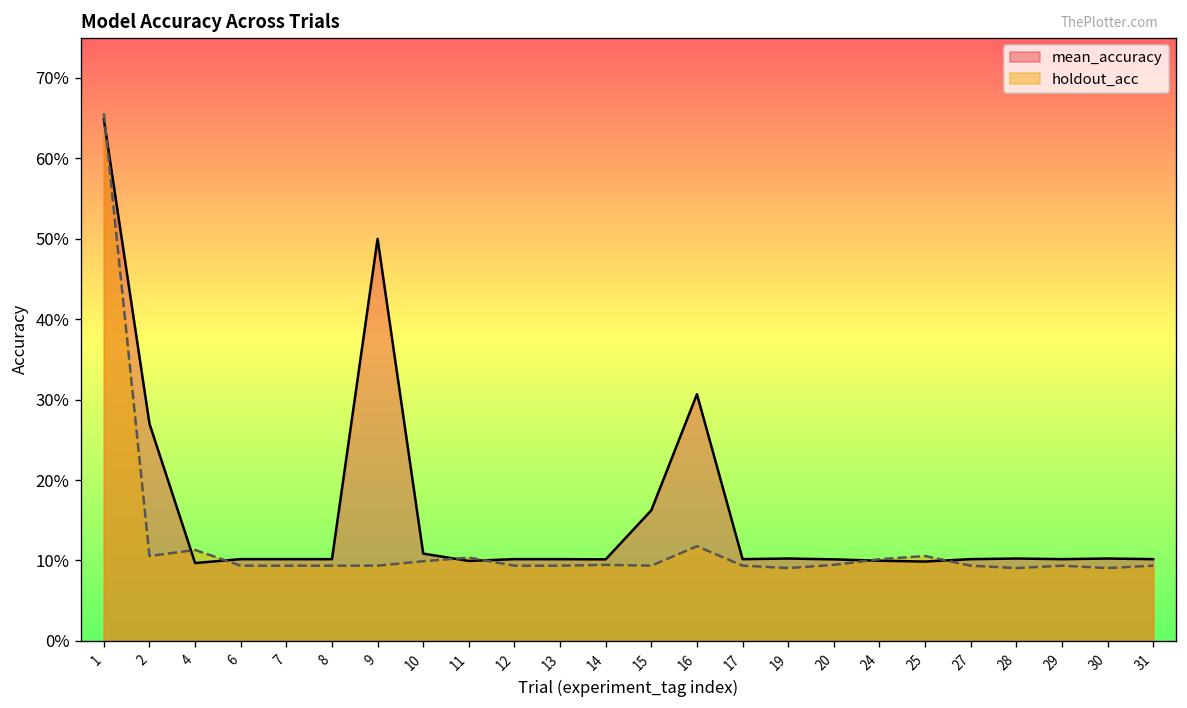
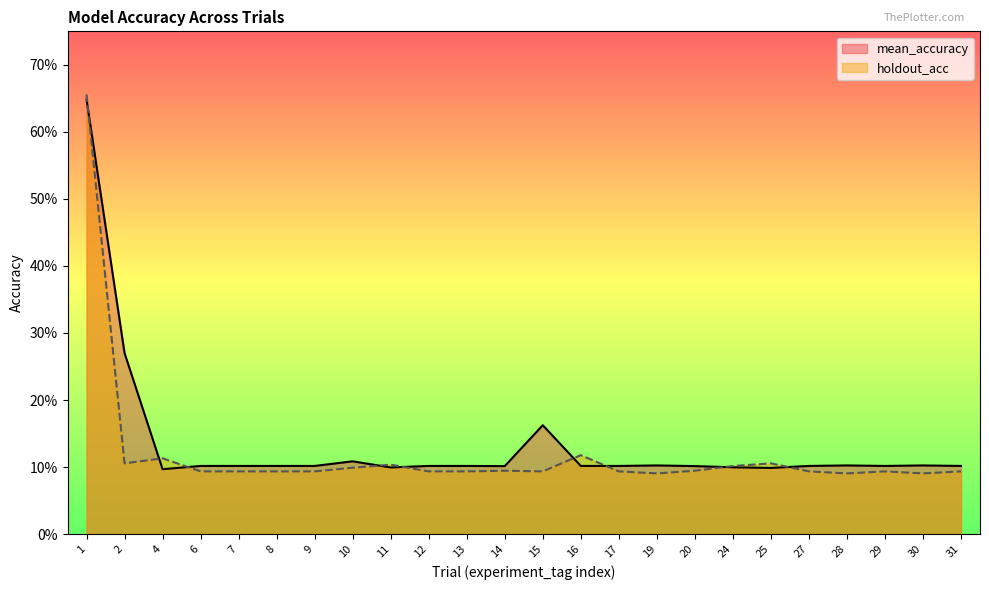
  {
    "mean_accuracy": {
      "1": "65%",
      "2": "27%",
      "4": "10%",
      "6": "10%",
      "7": "10%",
      "8": "10%",
-     "9": "50%",
+     "9": "10%",
      "10": "11%",
      "11": "10%",
      "12": "10%",
      "13": "10%",
      "14": "10%",
      "15": "16%",
-     "16": "31%",
+     "16": "10%",
      "17": "10%",
      "19": "10%",
      "20": "10%",
      "25": "10%",
      "27": "10%",
      "28": "10%",
      "29": "10%",
      "30": "10%",
      "31": "10%"
    },
    "holdout_acc": {
      "1": "66%",
      "2": "11%",
      "4": "11%",
      "6": "9%",
      "7": "9%",
      "8": "9%",
      "9": "9%",
      "10": "10%",
      "11": "10%",
      "12": "9%",
      "13": "9%",
      "14": "9%",
      "15": "9%",
      "16": "12%",
      "17": "9%",
      "19": "9%",
      "20": "9%",
      "25": "11%",
      "27": "9%",
      "28": "9%",
      "29": "9%",
      "30": "9%",
      "31": "9%"
    }
  }
